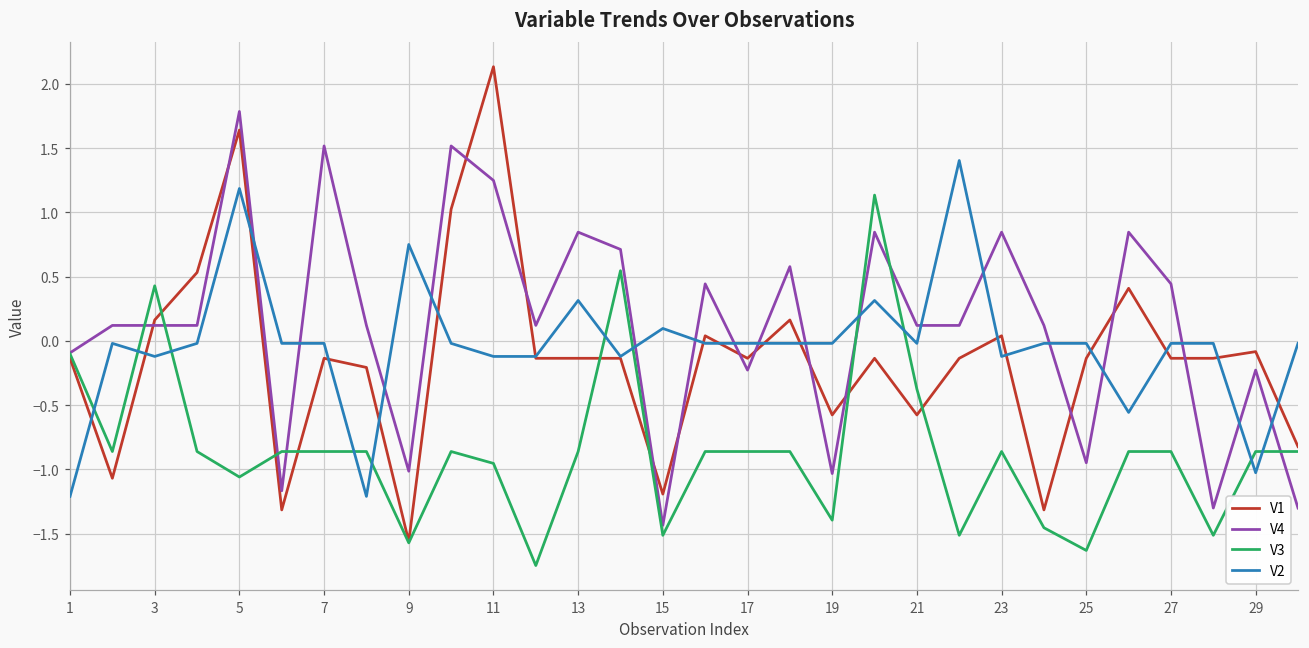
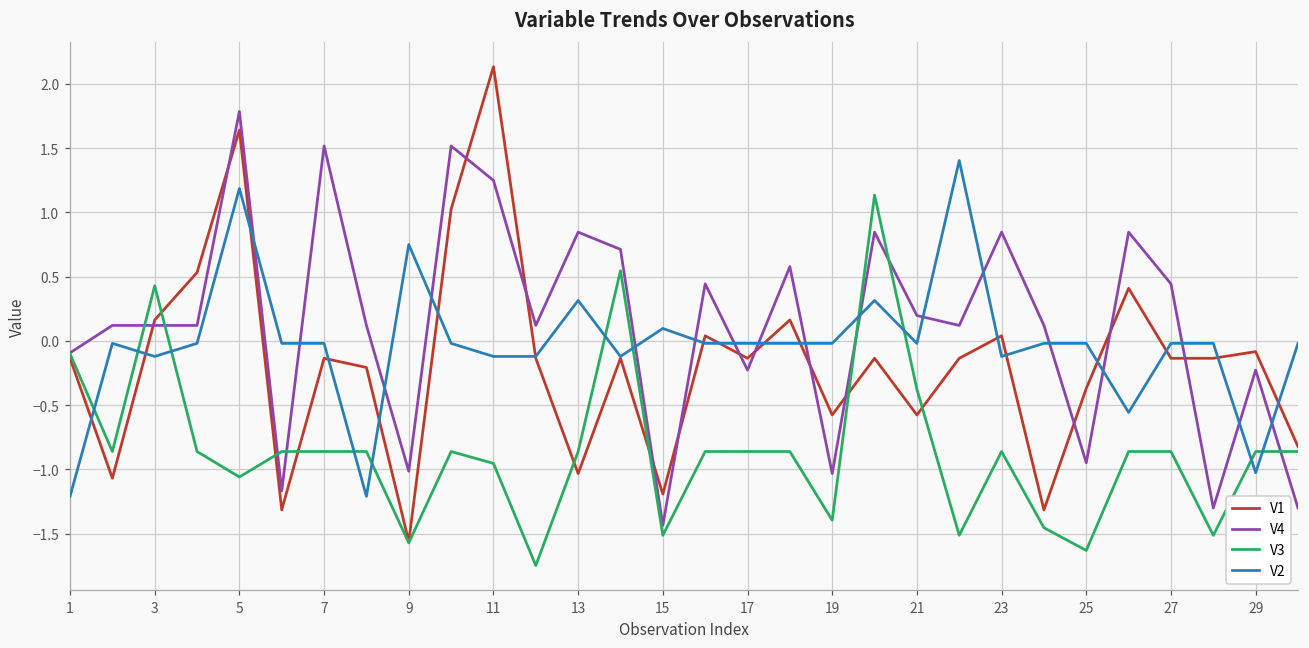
  {
    "V1": {
      "1": -0.14,
      "3": 0.16,
      "5": 1.64,
      "7": -0.14,
      "11": 2.13,
-     "13": -0.14,
+     "13": -1.03,
      "15": -1.19,
      "17": -0.14,
      "19": -0.58,
      "21": -0.58,
      "23": 0.04,
-     "25": -0.14,
+     "25": -0.37,
      "27": -0.14,
      "29": -0.08
    },
    "V4": {
      "3": 0.12,
      "5": 1.78,
      "7": 1.52,
      "9": -1.01,
      "11": 1.25,
      "13": 0.85,
      "15": -1.44,
      "17": -0.23,
      "19": -1.03,
-     "21": 0.12,
+     "21": 0.20,
      "23": 0.85,
      "25": -0.95,
      "27": 0.44,
      "29": -0.23
    },
    "V3": {
      "3": 0.43,
      "5": -1.06,
      "7": -0.86,
      "11": -0.95,
      "13": -0.86,
      "15": -1.51,
      "17": -0.86,
      "19": -1.40,
      "21": -0.38,
      "23": -0.86,
      "25": -1.63,
      "27": -0.86,
      "29": -0.86
    },
    "V2": {
      "1": -1.21,
      "3": -0.12,
      "5": 1.19,
      "7": -0.02,
      "9": 0.75,
      "11": -0.12,
      "13": 0.31,
      "15": 0.10,
      "17": -0.02,
      "19": -0.02,
      "21": -0.02,
      "23": -0.12,
      "25": -0.02,
      "27": -0.02,
      "29": -1.03
    }
  }
